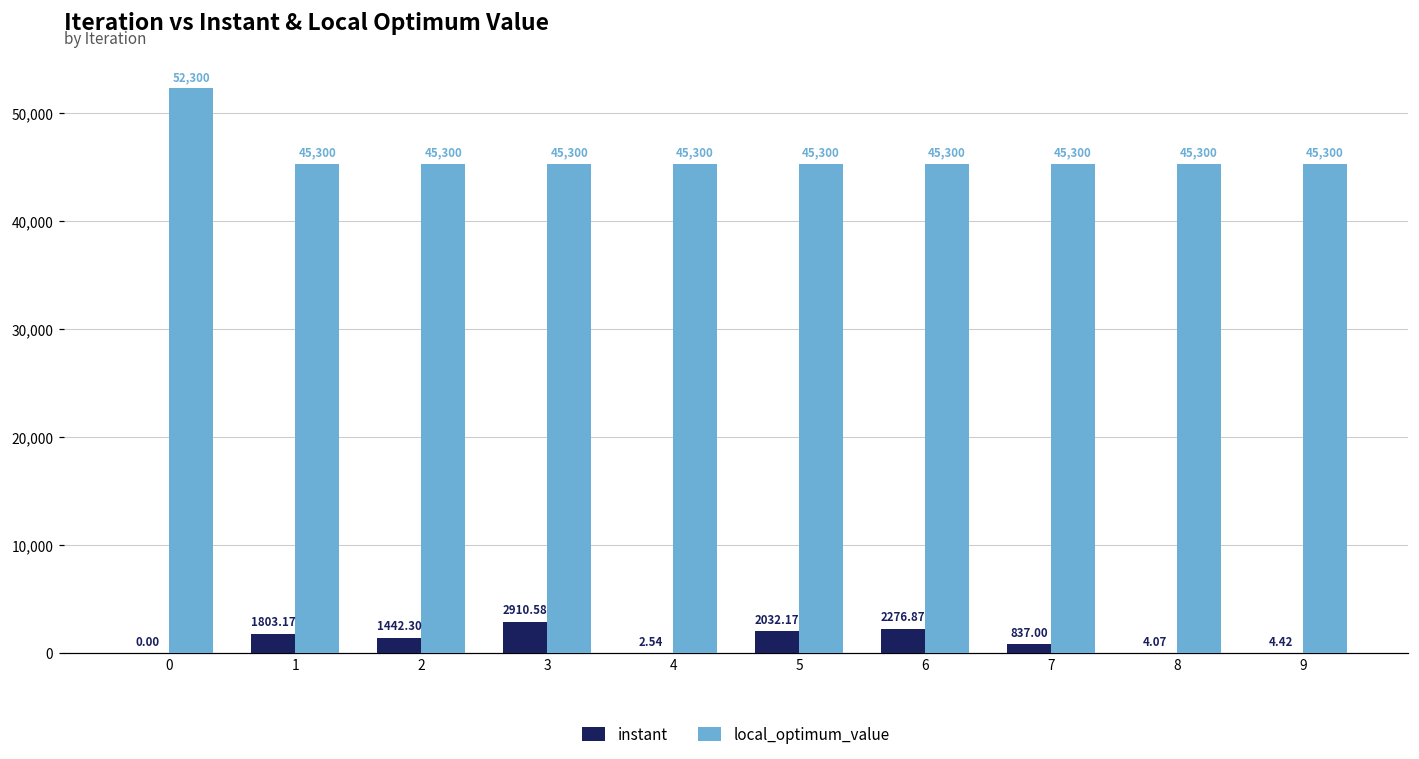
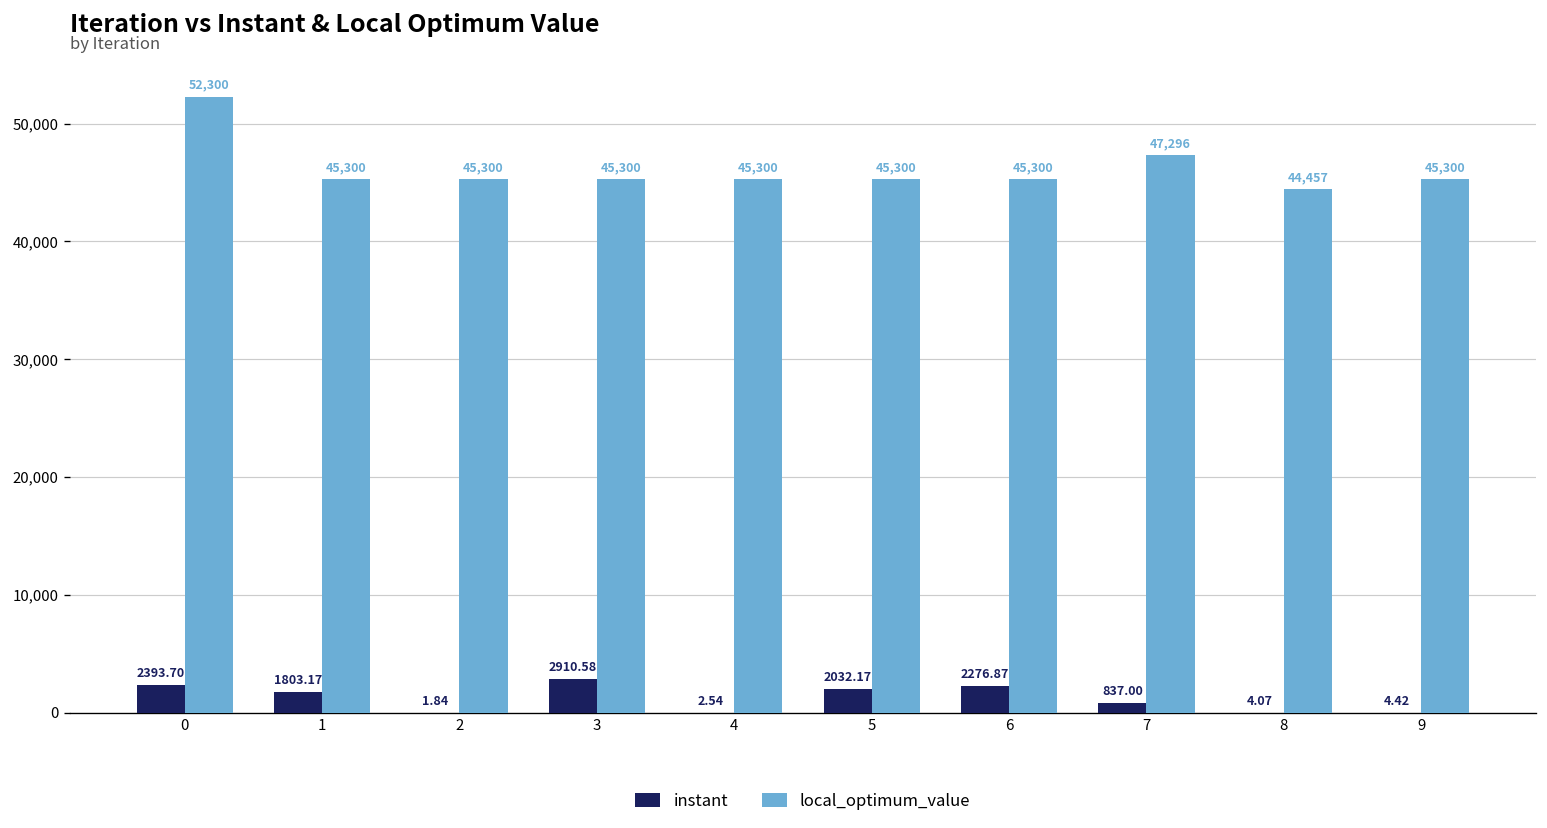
  {
    "instant": {
-     "0": "0.00",
+     "0": "2393.70",
      "1": "1803.17",
-     "2": "1442.30",
+     "2": "1.84",
      "3": "2910.58",
      "4": "2.54",
      "5": "2032.17",
      "6": "2276.87",
      "7": "837.00",
      "8": "4.07",
      "9": "4.42"
    },
    "local_optimum_value": {
      "0": "52,300",
      "1": "45,300",
      "2": "45,300",
      "3": "45,300",
      "4": "45,300",
      "5": "45,300",
      "6": "45,300",
-     "7": "45,300",
-     "8": "45,300",
+     "7": "47,296",
+     "8": "44,457",
      "9": "45,300"
    }
  }
